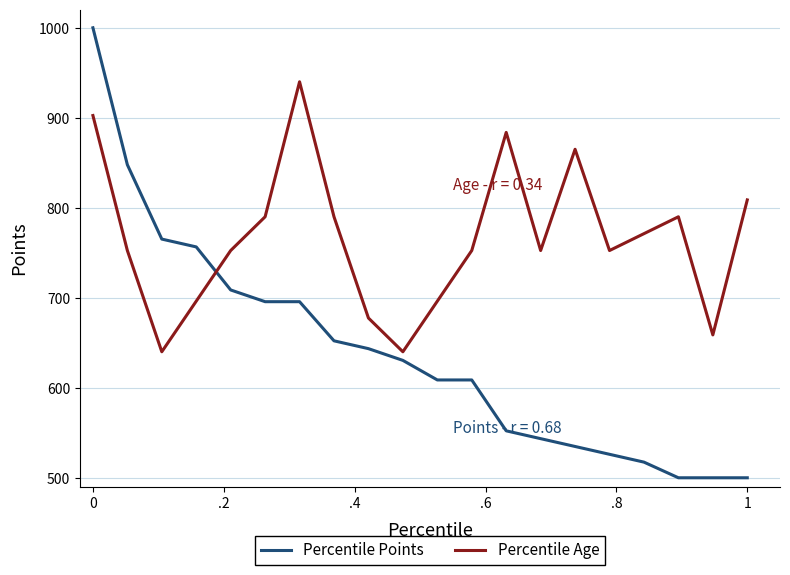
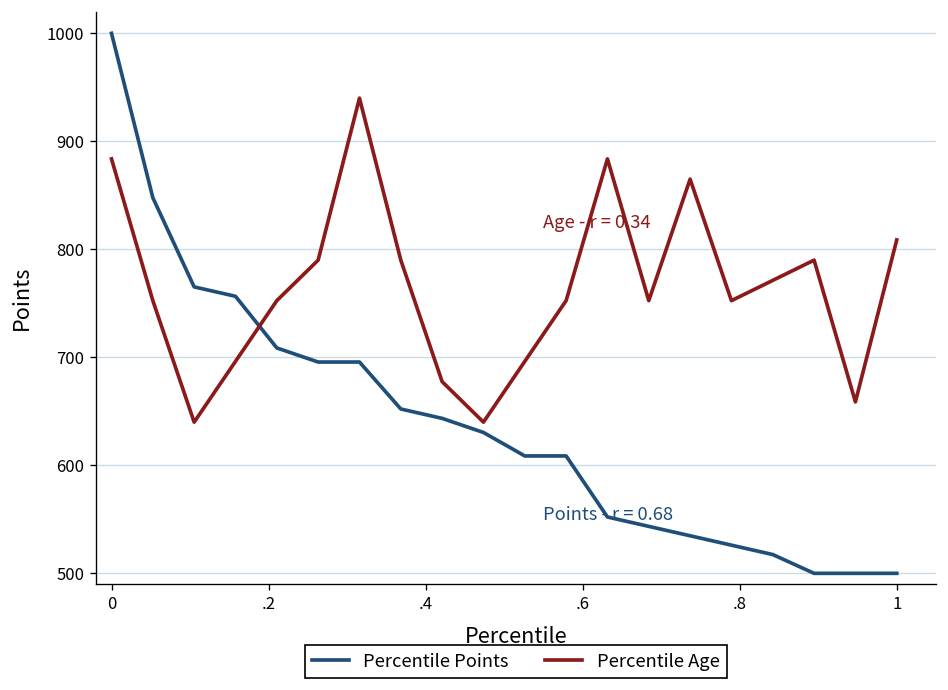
  {
    "Percentile Points": {
      "0": 1000,
      "1": 500
    },
    "Percentile Age": {
-     "0": 900,
+     "0": 880,
      "1": 810
    }
  }
